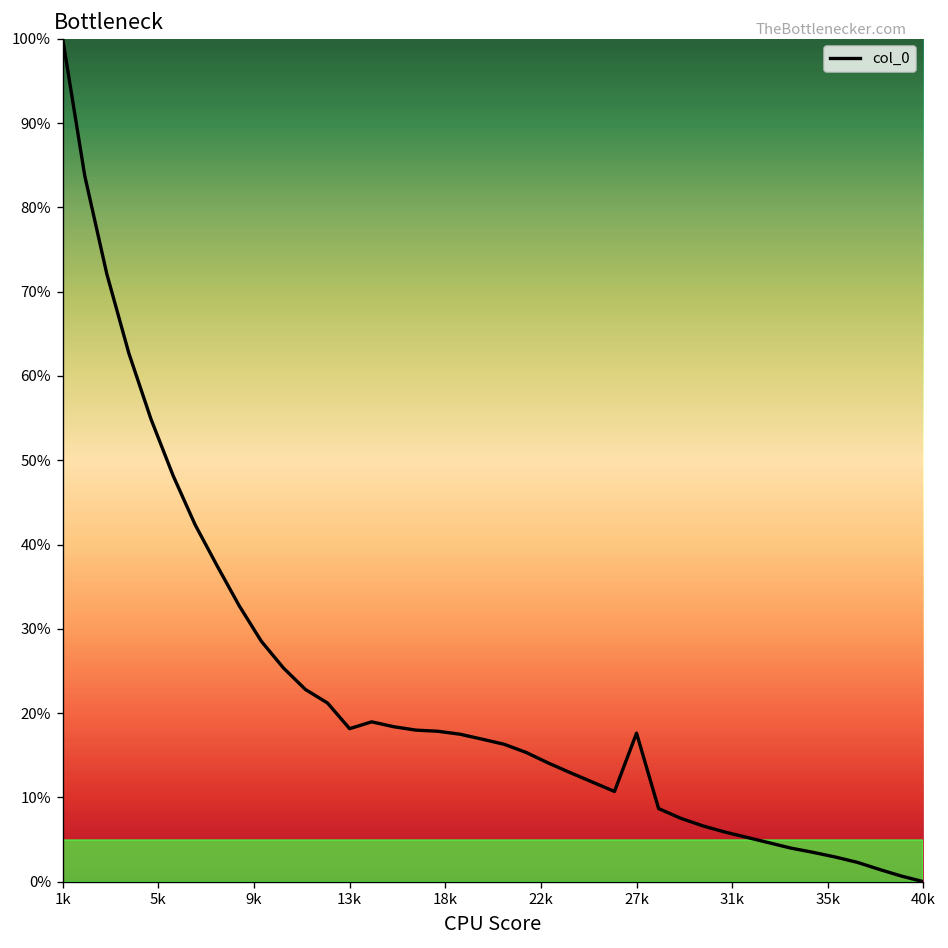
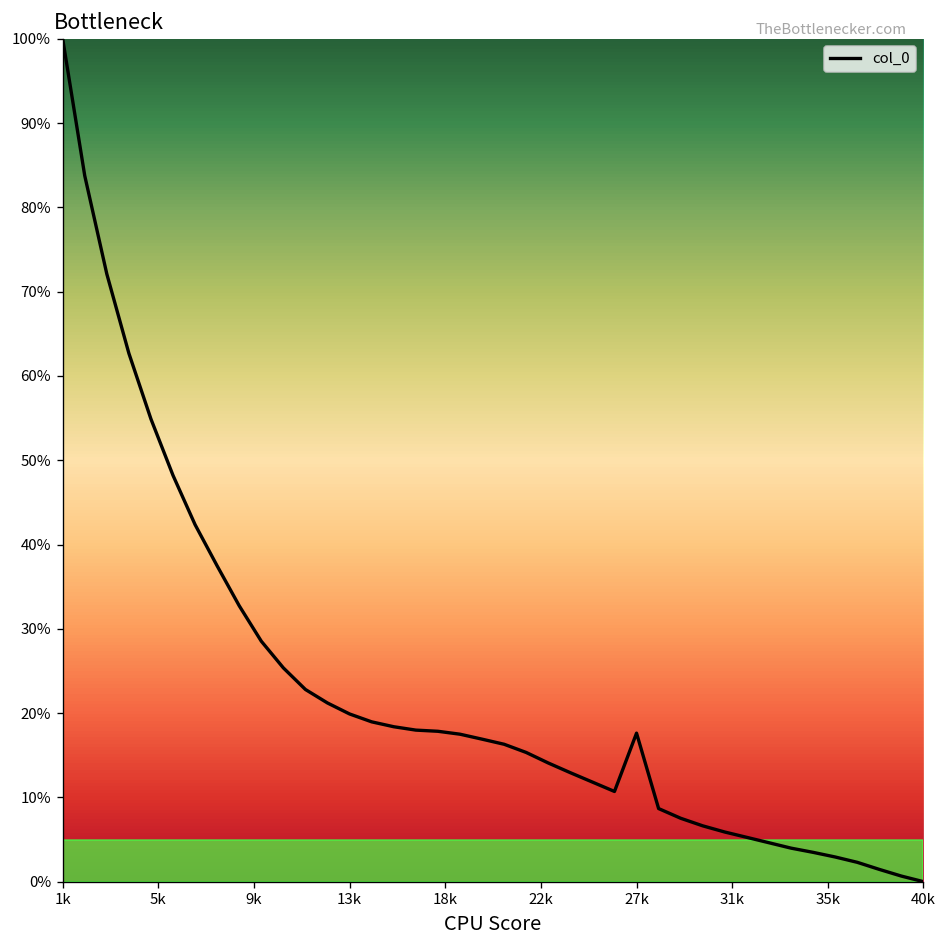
  {
    "1k": "100%",
-   "13k": "18%",
+   "13k": "20%",
    "27k": "18%"
  }
